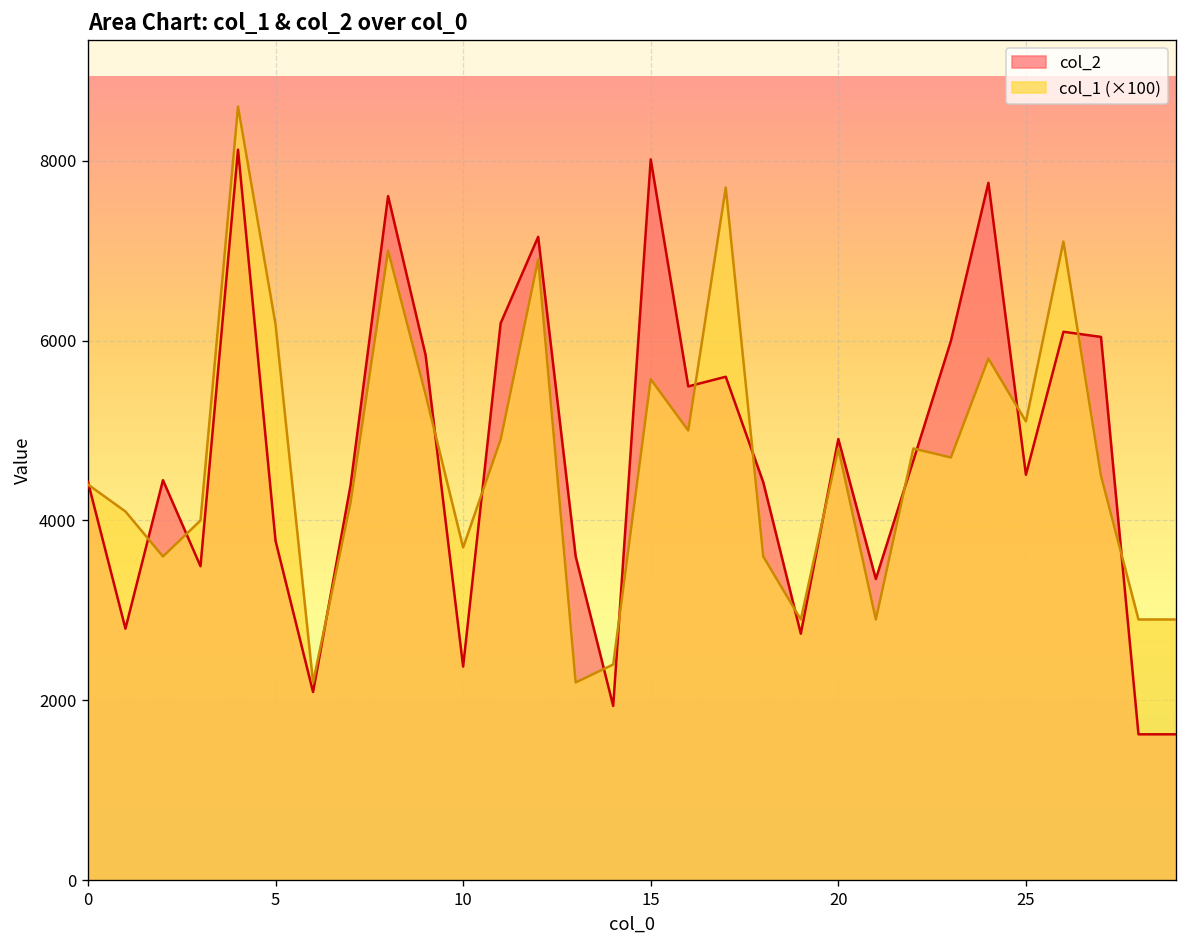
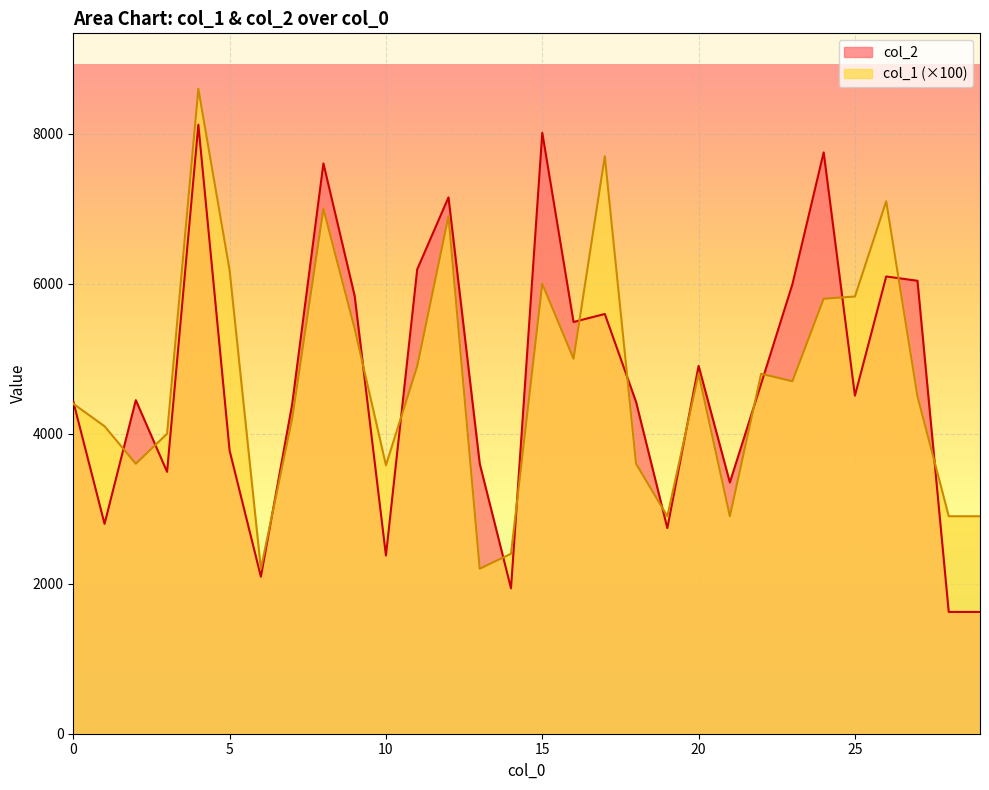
  {
    "col_2": {
      "5": 3800,
      "10": 2400,
      "15": 8000,
      "20": 4900,
      "25": 4500
    },
    "col_1 (×100)": {
      "5": 6200,
-     "10": 3700,
-     "15": 5600,
+     "10": 3600,
+     "15": 6000,
      "20": 4800,
-     "25": 5100
+     "25": 5800
    }
  }
